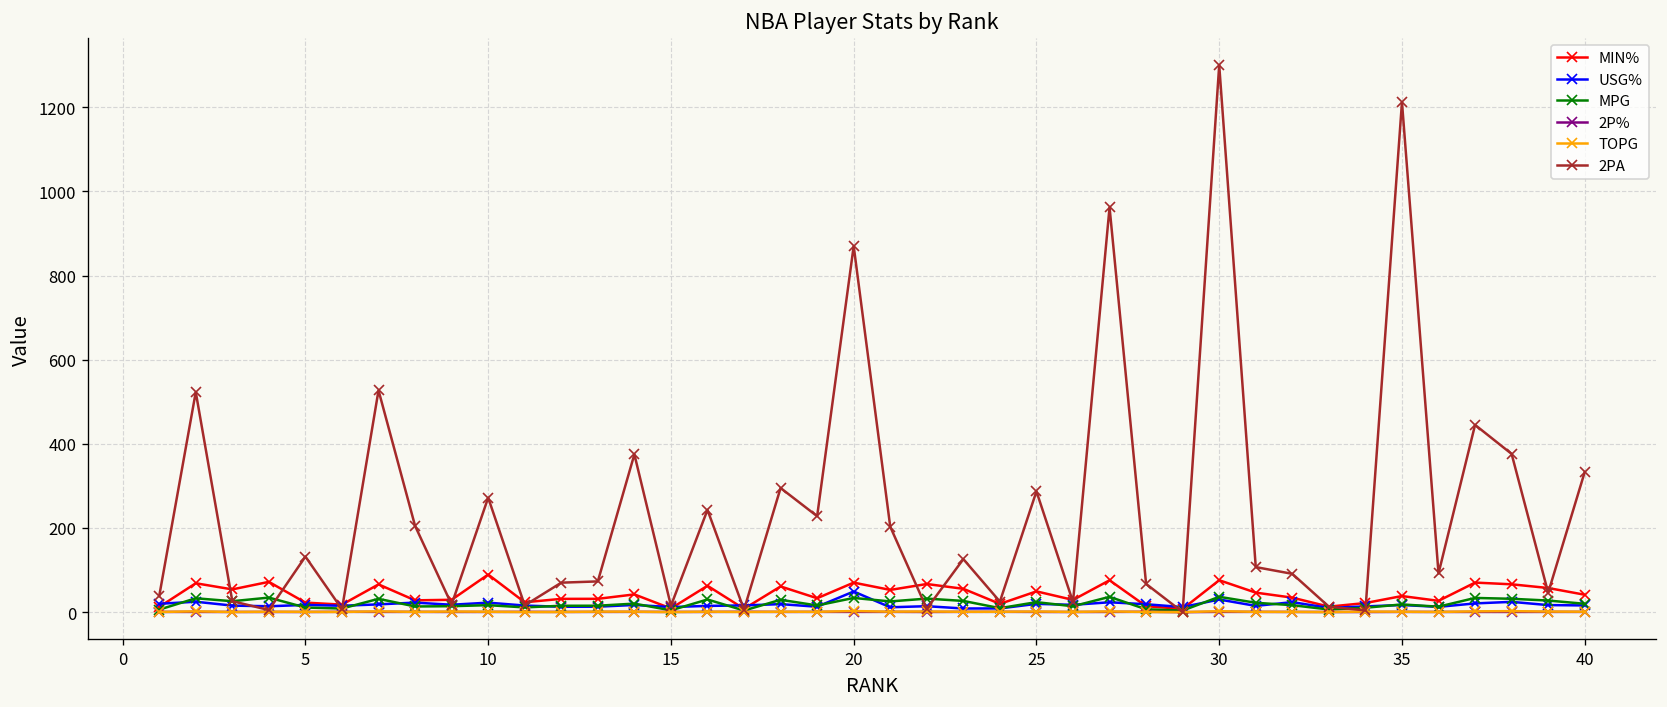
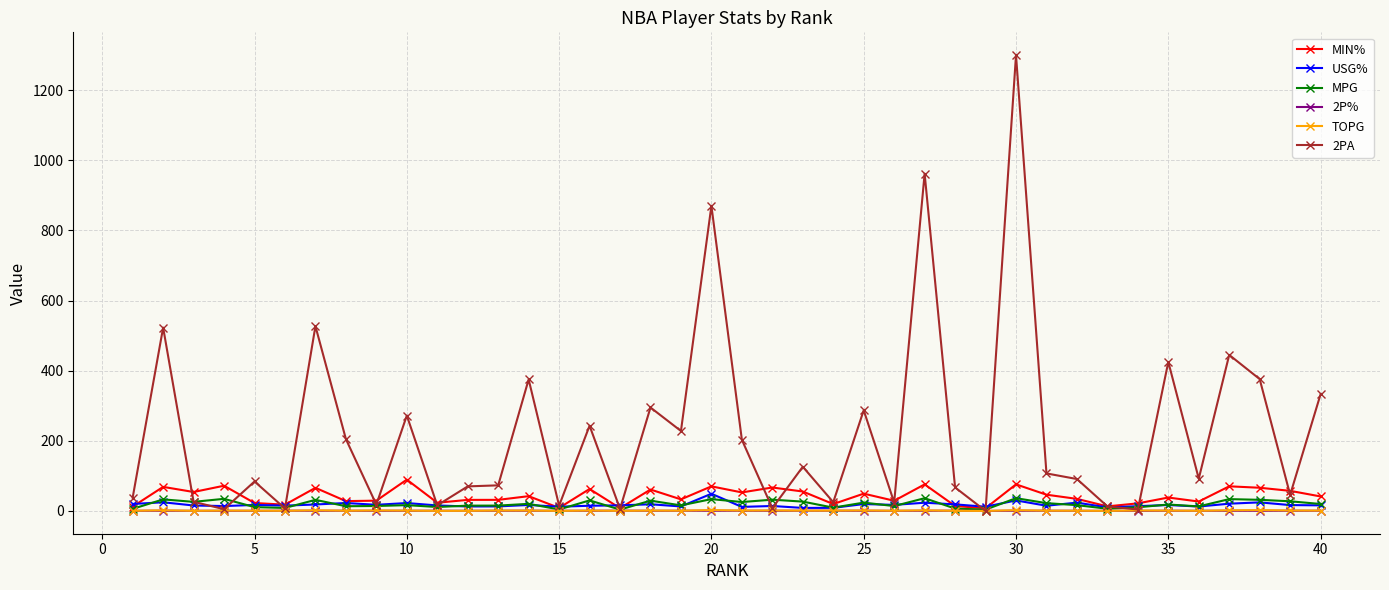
  {
    "MIN%": {
      "10": 90,
      "20": 70,
      "25": 50,
      "30": 80,
      "35": 40,
      "40": 40
    },
    "USG%": {
      "20": 50
    },
    "MPG": {
      "20": 30
    },
    "2PA": {
-     "5": 130,
+     "5": 80,
      "10": 270,
      "20": 870,
      "25": 290,
      "30": 1300,
-     "35": 1210,
+     "35": 430,
      "40": 330
    }
  }
